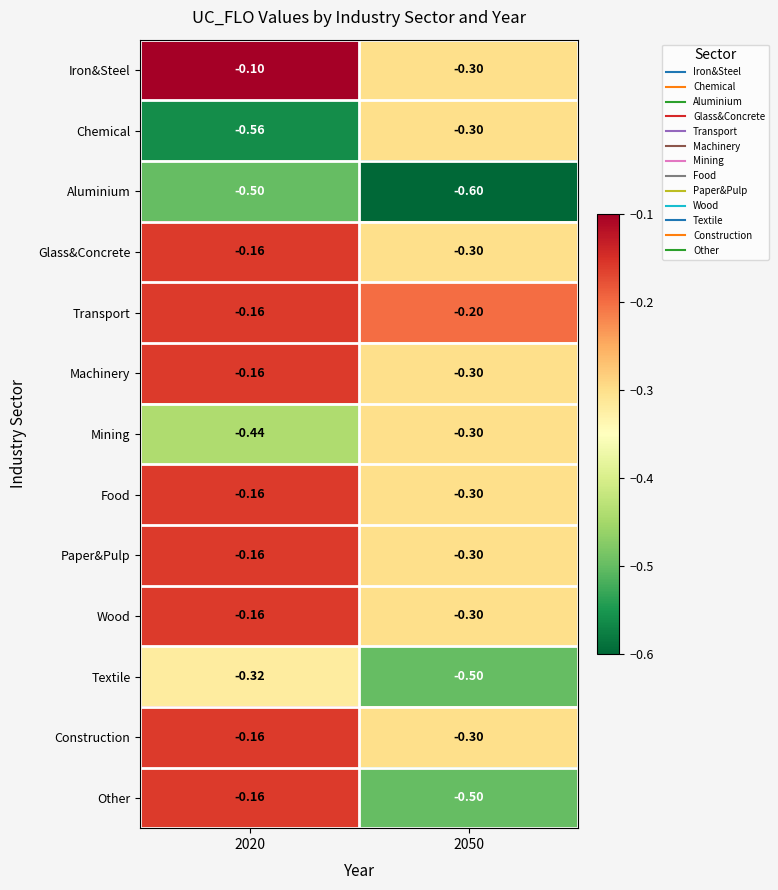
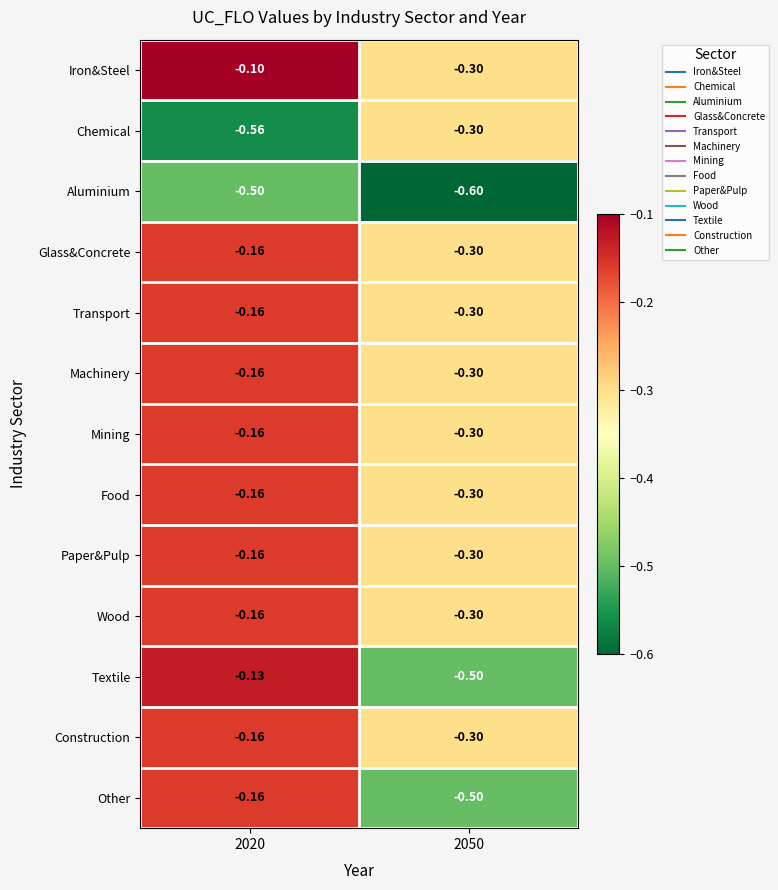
  {
    "Iron&Steel": {
      "2020": -0.10,
      "2050": -0.30
    },
    "Chemical": {
      "2020": -0.56,
      "2050": -0.30
    },
    "Aluminium": {
      "2020": -0.50,
      "2050": -0.60
    },
    "Glass&Concrete": {
      "2020": -0.16,
      "2050": -0.30
    },
    "Transport": {
      "2020": -0.16,
-     "2050": -0.20
+     "2050": -0.30
    },
    "Machinery": {
      "2020": -0.16,
      "2050": -0.30
    },
    "Mining": {
-     "2020": -0.44,
+     "2020": -0.16,
      "2050": -0.30
    },
    "Food": {
      "2020": -0.16,
      "2050": -0.30
    },
    "Paper&Pulp": {
      "2020": -0.16,
      "2050": -0.30
    },
    "Wood": {
      "2020": -0.16,
      "2050": -0.30
    },
    "Textile": {
-     "2020": -0.32,
+     "2020": -0.13,
      "2050": -0.50
    },
    "Construction": {
      "2020": -0.16,
      "2050": -0.30
    },
    "Other": {
      "2020": -0.16,
      "2050": -0.50
    }
  }
